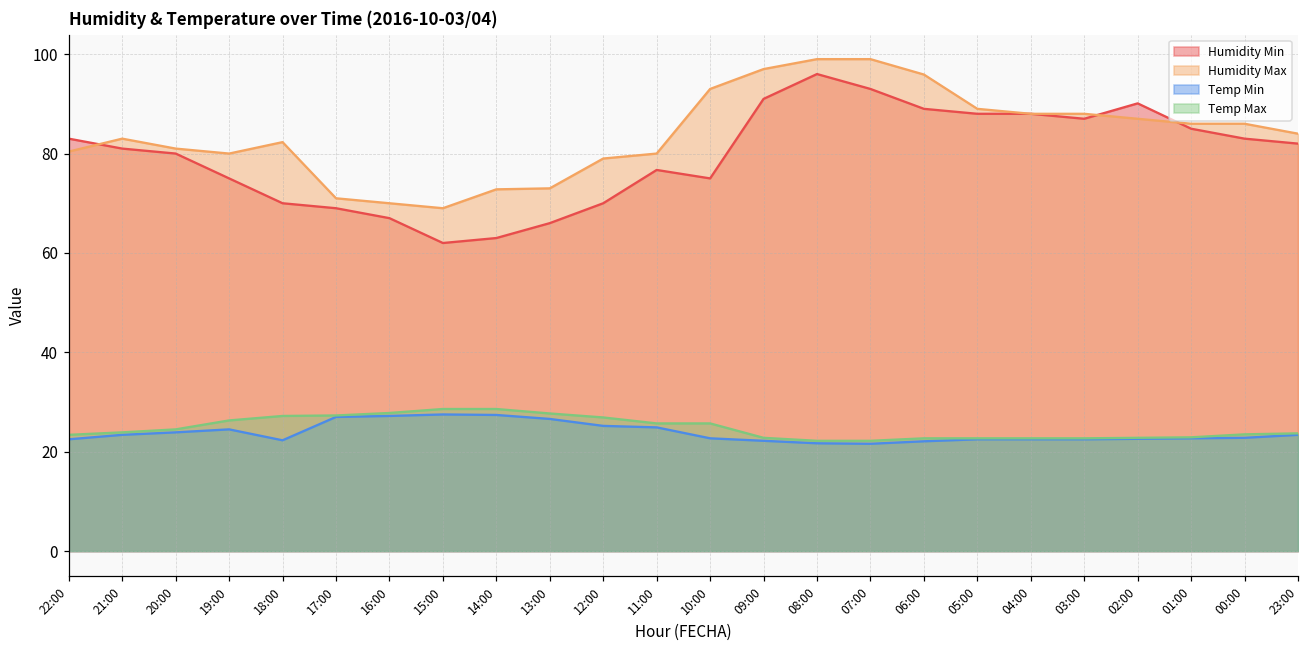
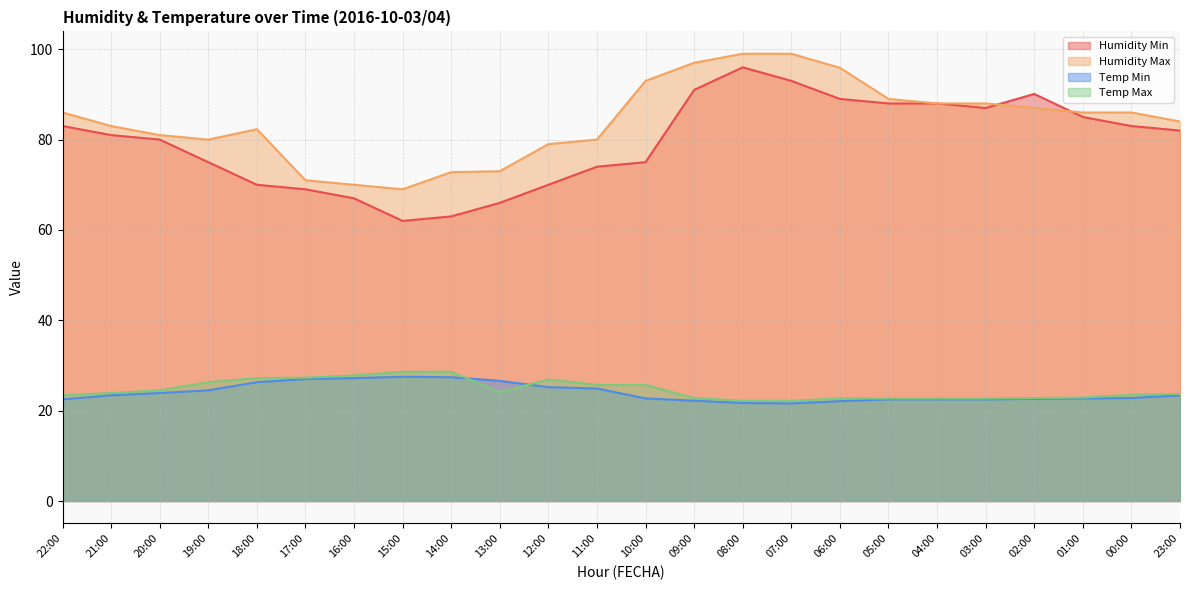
  {
    "Humidity Min": {
      "22:00": 83,
      "21:00": 81,
      "20:00": 80,
      "19:00": 75,
      "18:00": 70,
      "17:00": 69,
      "16:00": 67,
      "15:00": 62,
      "14:00": 63,
      "13:00": 66,
      "12:00": 70,
-     "11:00": 77,
+     "11:00": 74,
      "10:00": 75,
      "09:00": 91,
      "08:00": 96,
      "07:00": 93,
      "06:00": 89,
      "05:00": 88,
      "03:00": 87,
      "02:00": 90,
      "01:00": 85,
      "00:00": 83,
      "23:00": 82
    },
    "Humidity Max": {
-     "22:00": 80,
+     "22:00": 86,
      "21:00": 83,
      "20:00": 81,
      "19:00": 80,
      "18:00": 82,
      "17:00": 71,
      "16:00": 70,
      "15:00": 69,
      "14:00": 73,
      "13:00": 73,
      "12:00": 79,
      "11:00": 80,
      "10:00": 93,
      "09:00": 97,
      "08:00": 99,
      "07:00": 99,
      "06:00": 96,
      "05:00": 89,
      "03:00": 88,
      "02:00": 87,
      "01:00": 86,
      "00:00": 86,
      "23:00": 84
    },
    "Temp Min": {
      "22:00": 23,
      "20:00": 24,
      "19:00": 25,
-     "18:00": 22,
+     "18:00": 26,
      "16:00": 27,
      "15:00": 28,
      "14:00": 27,
      "13:00": 27,
      "12:00": 25,
      "11:00": 25,
      "10:00": 23,
      "09:00": 22,
      "07:00": 22,
      "06:00": 22,
      "00:00": 23
    },
    "Temp Max": {
      "22:00": 23,
      "20:00": 25,
      "19:00": 26,
      "18:00": 27,
      "16:00": 28,
      "15:00": 29,
      "14:00": 29,
-     "13:00": 28,
+     "13:00": 24,
      "12:00": 27,
      "11:00": 26,
      "10:00": 26,
      "09:00": 23,
      "07:00": 22,
      "06:00": 23,
      "00:00": 24
    }
  }
